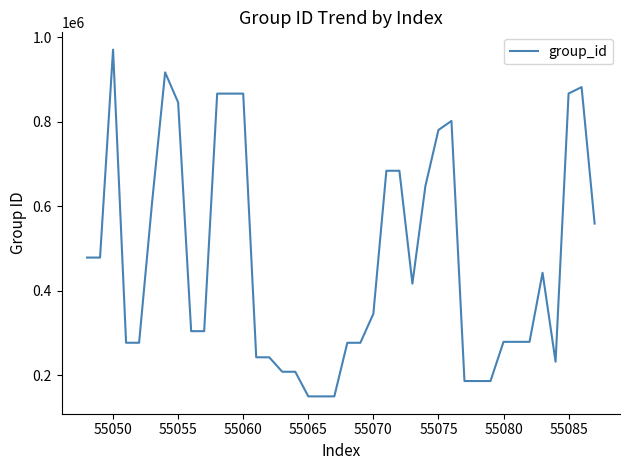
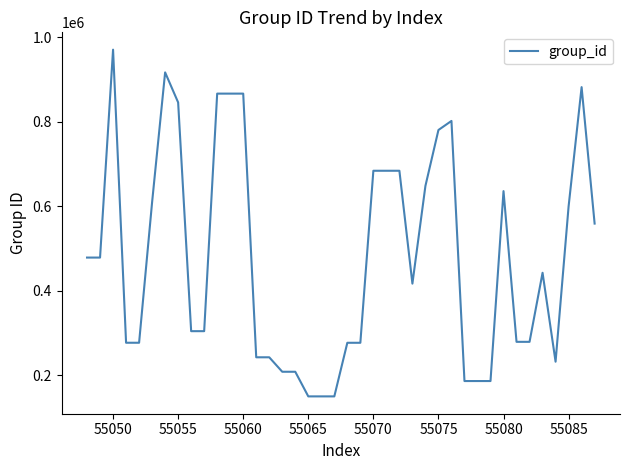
  {
    "55050": 970000,
    "55055": 850000,
    "55060": 870000,
    "55065": 150000,
-   "55070": 350000,
+   "55070": 680000,
    "55075": 780000,
-   "55080": 280000,
-   "55085": 870000
+   "55080": 640000,
+   "55085": 600000
  }
